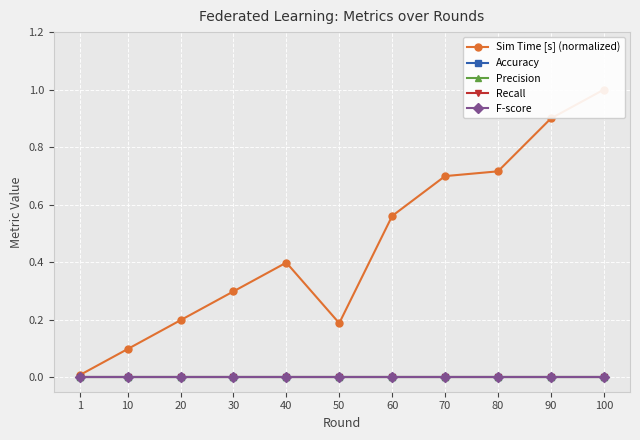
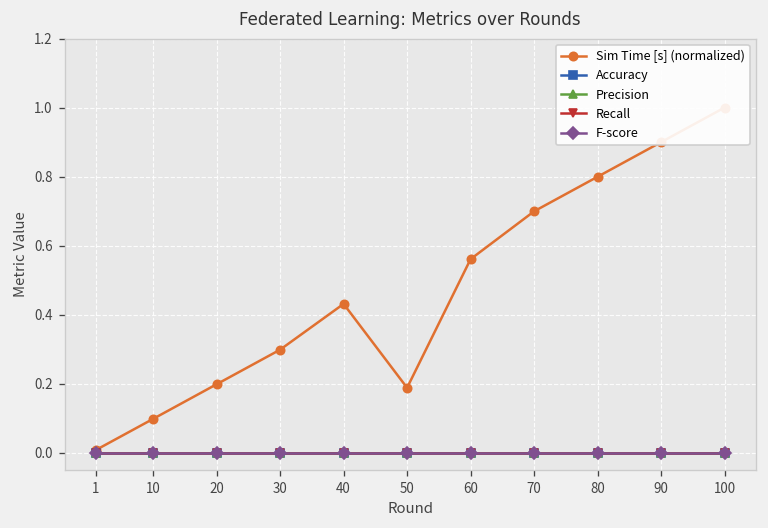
  {
    "Sim Time [s] (normalized)": {
      "10": 0.10,
      "20": 0.20,
      "30": 0.30,
-     "40": 0.40,
+     "40": 0.43,
      "50": 0.19,
      "60": 0.56,
      "70": 0.70,
-     "80": 0.72,
+     "80": 0.80,
      "90": 0.90
    },
    "F-score": {
      "10": 0.00,
      "20": 0.00,
      "30": 0.00,
      "40": 0.00,
      "50": 0.00,
      "60": 0.00,
      "70": 0.00,
      "80": 0.00,
      "90": 0.00,
      "100": 0.00
    }
  }
